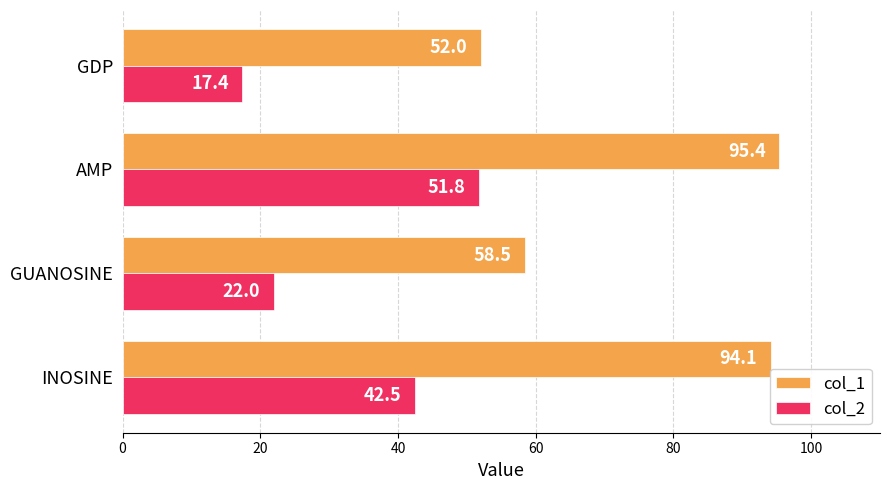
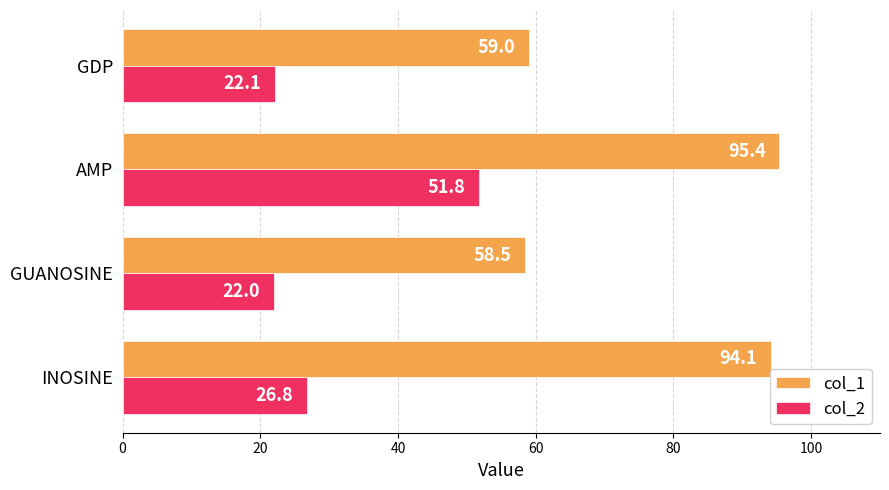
  {
    "col_1": {
-     "GDP": 52.0,
+     "GDP": 59.0,
      "AMP": 95.4,
      "GUANOSINE": 58.5,
      "INOSINE": 94.1
    },
    "col_2": {
-     "GDP": 17.4,
+     "GDP": 22.1,
      "AMP": 51.8,
      "GUANOSINE": 22.0,
-     "INOSINE": 42.5
+     "INOSINE": 26.8
    }
  }
